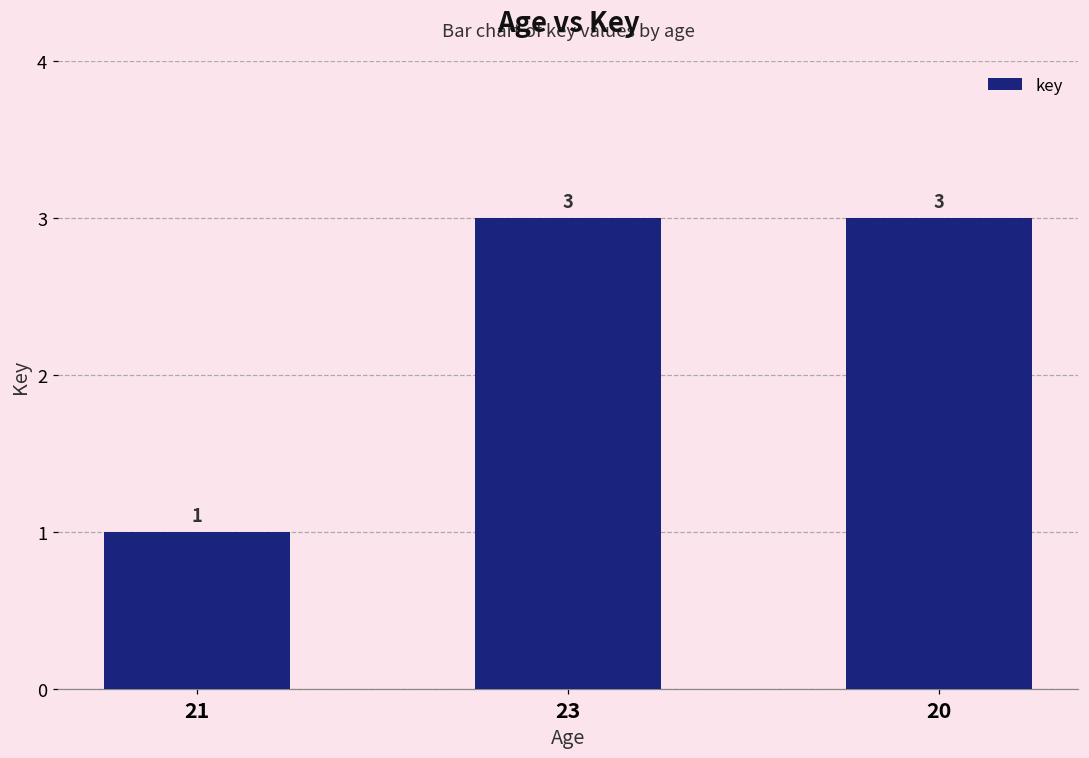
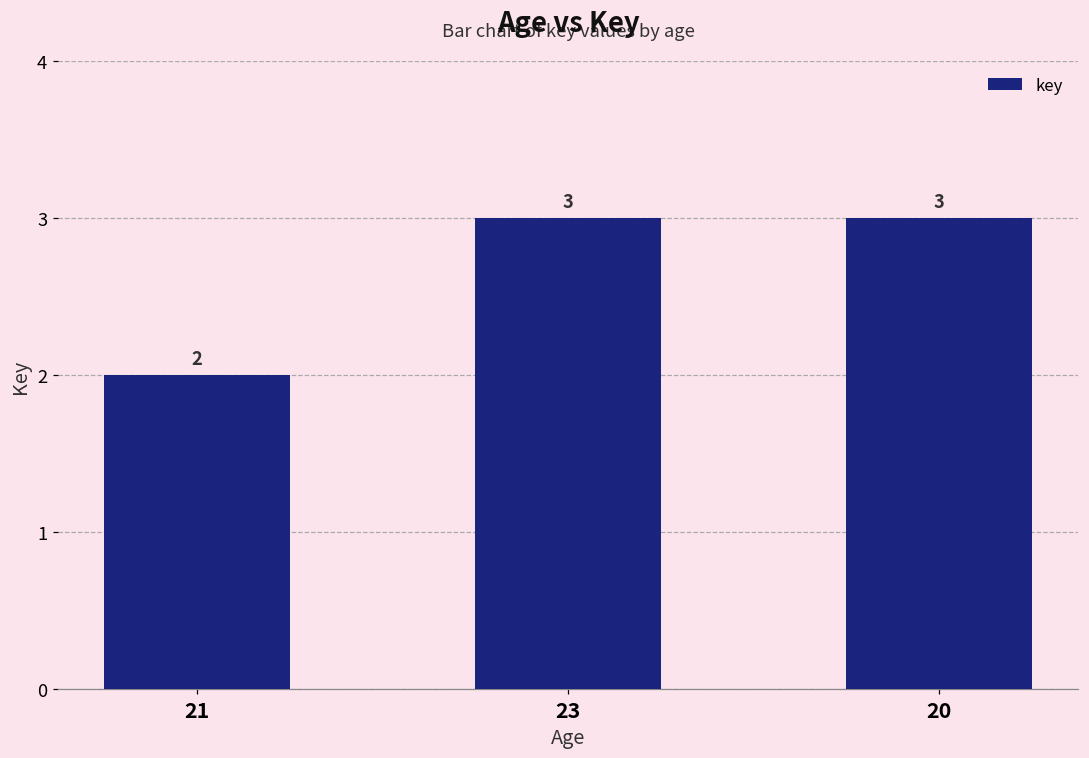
  {
-   "21": 1,
+   "21": 2,
    "23": 3,
    "20": 3
  }
